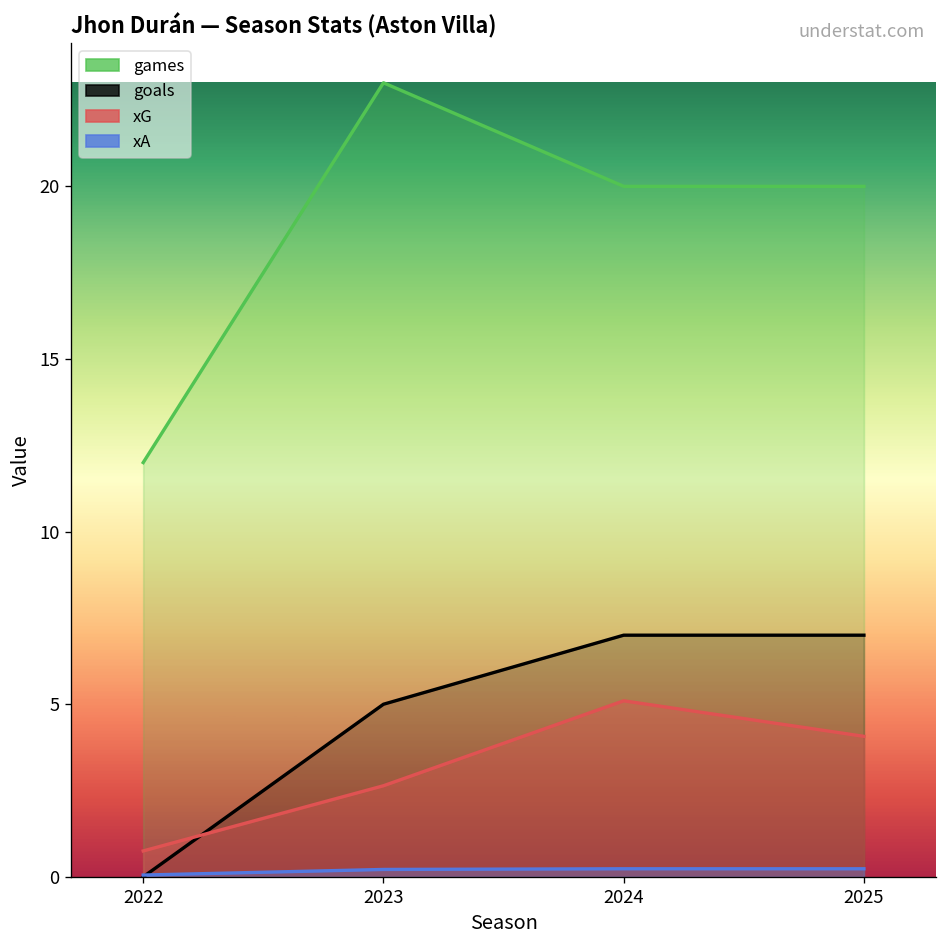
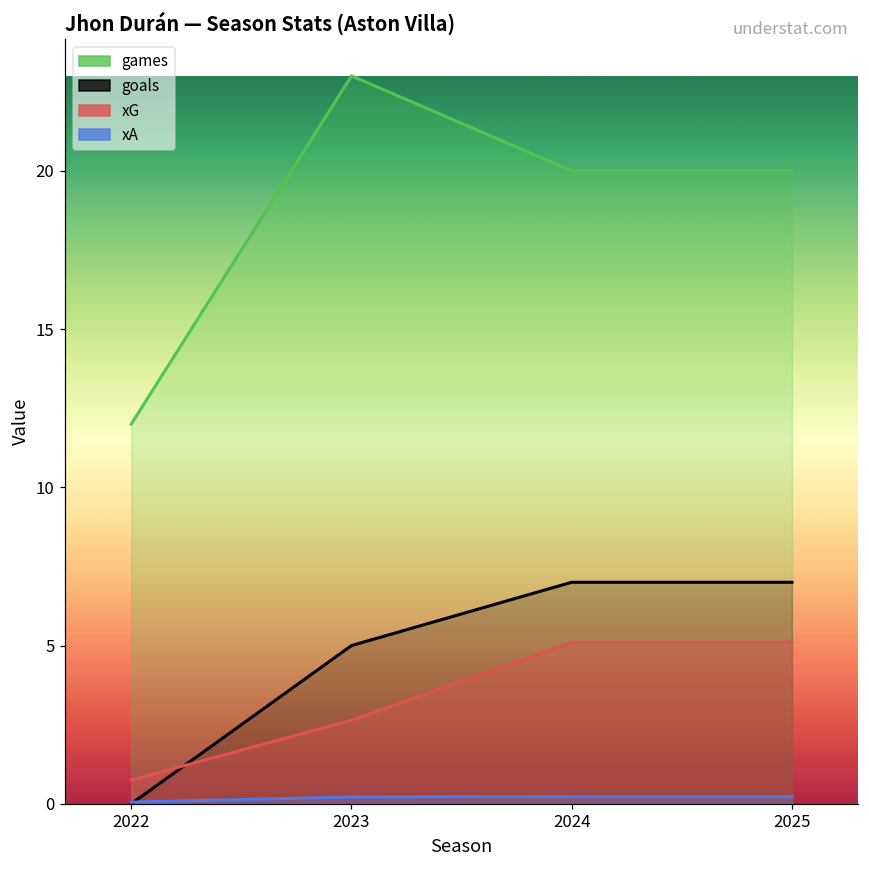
  {
    "xG": {
      "2022": 0.8,
      "2023": 2.6,
      "2024": 5.1,
-     "2025": 4.1
+     "2025": 5.1
    }
  }
